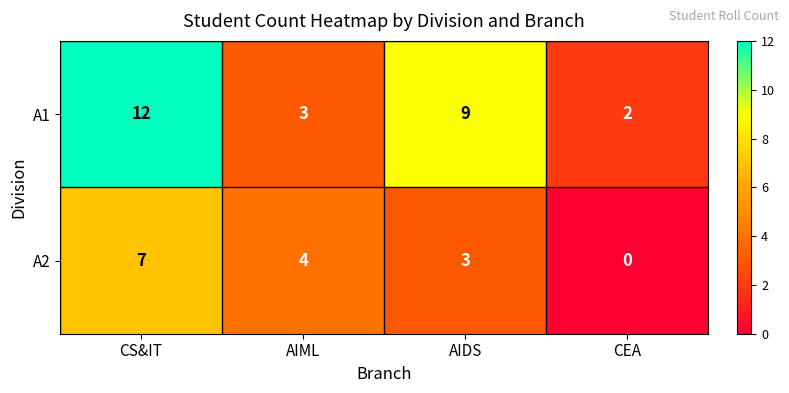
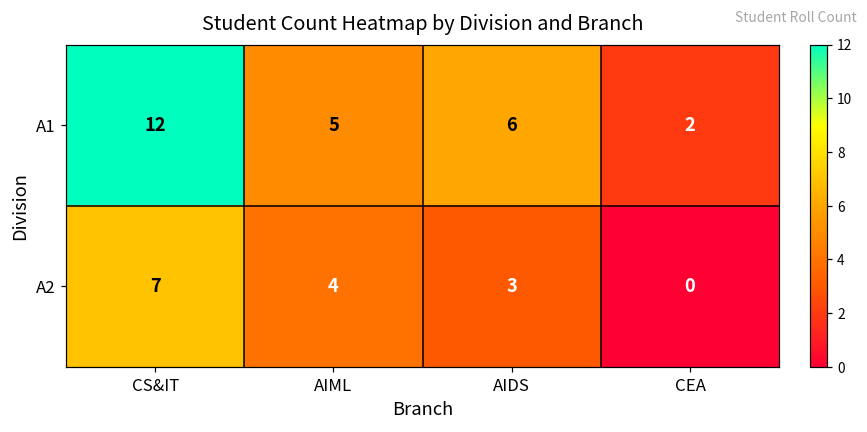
  {
    "A1": {
      "CS&IT": 12,
-     "AIML": 3,
-     "AIDS": 9,
+     "AIML": 5,
+     "AIDS": 6,
      "CEA": 2
    },
    "A2": {
      "CS&IT": 7,
      "AIML": 4,
      "AIDS": 3,
      "CEA": 0
    }
  }
